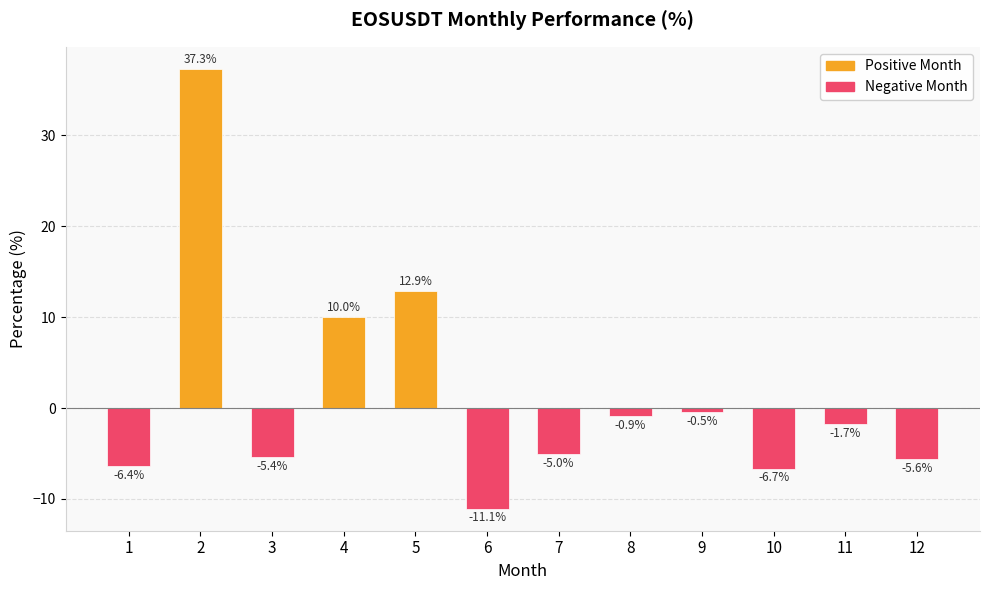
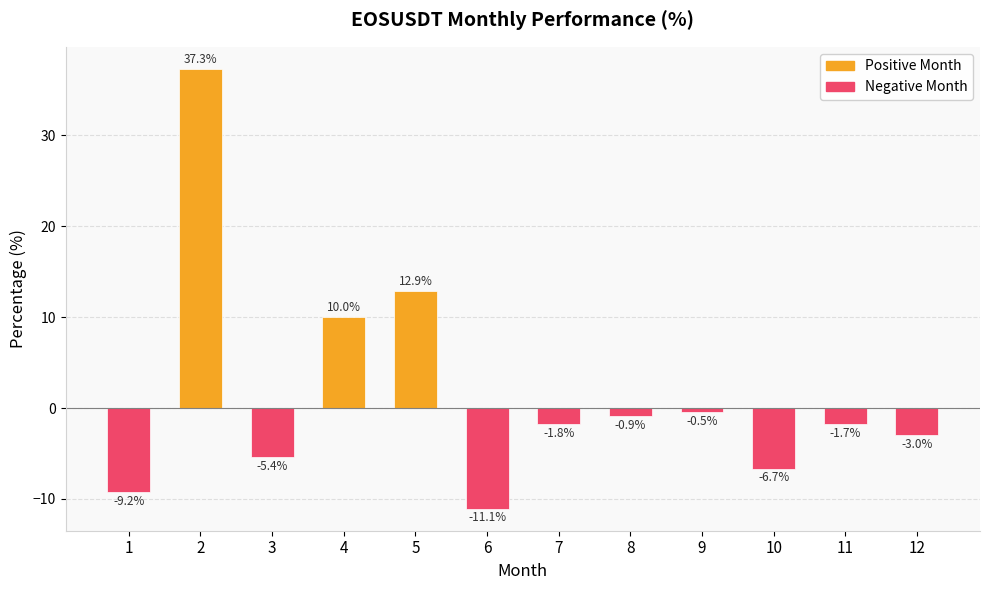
  {
-   "1": "-6.4%",
+   "1": "-9.2%",
    "2": "37.3%",
    "3": "-5.4%",
    "4": "10.0%",
    "5": "12.9%",
    "6": "-11.1%",
-   "7": "-5.0%",
+   "7": "-1.8%",
    "8": "-0.9%",
    "9": "-0.5%",
    "10": "-6.7%",
    "11": "-1.7%",
-   "12": "-5.6%"
+   "12": "-3.0%"
  }
